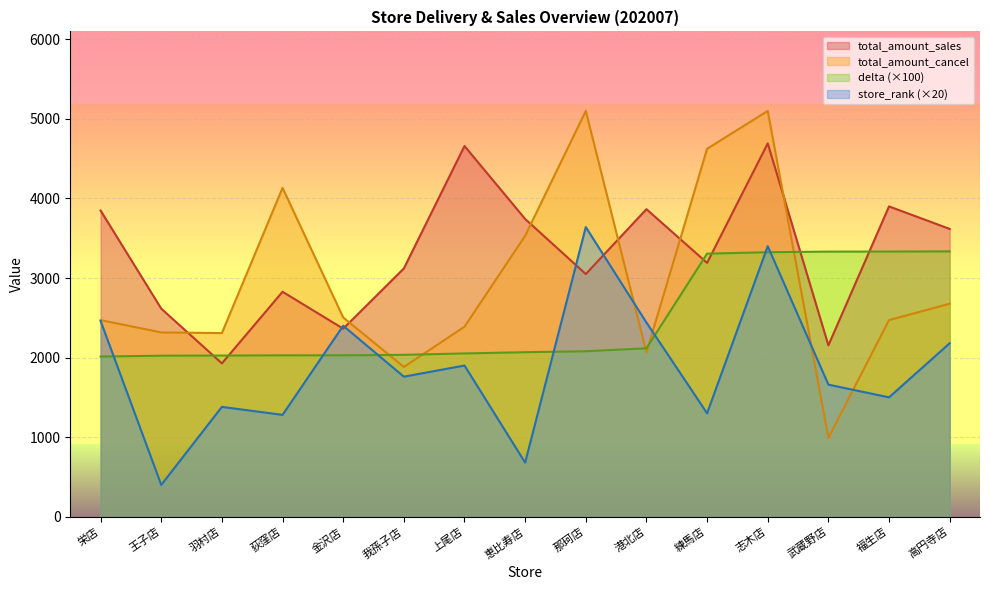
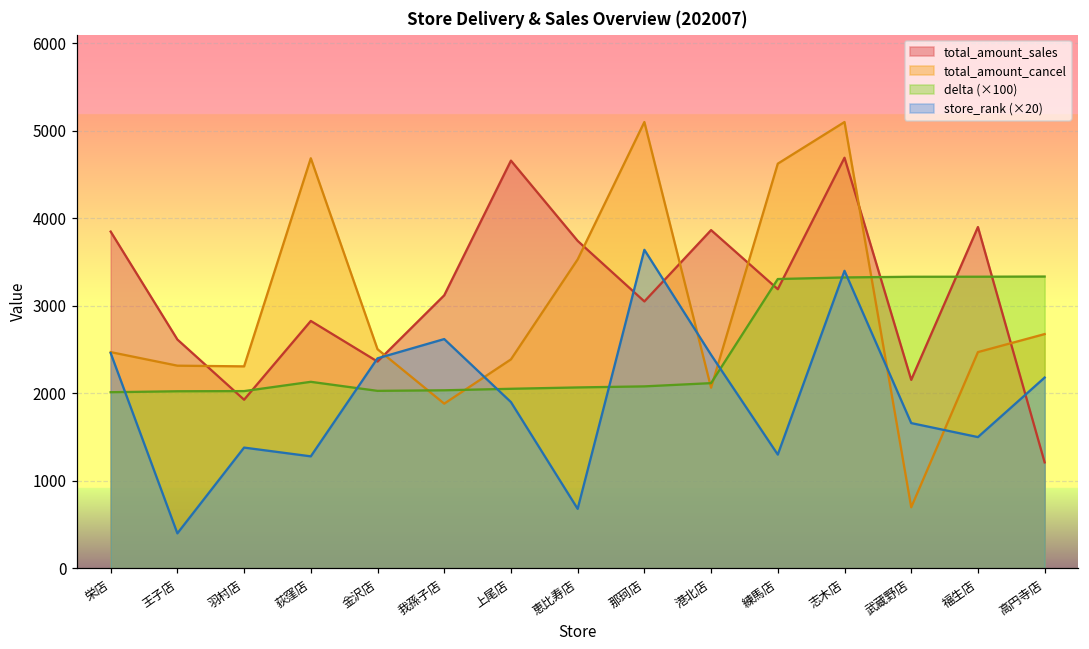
  {
    "total_amount_sales": {
      "栄店": 3800,
      "王子店": 2600,
      "羽村店": 1900,
      "荻窪店": 2800,
      "金沢店": 2400,
      "我孫子店": 3100,
      "上尾店": 4700,
      "恵比寿店": 3700,
      "那珂店": 3100,
      "港北店": 3900,
      "練馬店": 3200,
      "志木店": 4700,
      "武蔵野店": 2200,
      "福生店": 3900,
-     "高円寺店": 3600
+     "高円寺店": 1200
    },
    "total_amount_cancel": {
      "王子店": 2300,
      "羽村店": 2300,
-     "荻窪店": 4100,
+     "荻窪店": 4700,
      "金沢店": 2500,
      "我孫子店": 1900,
      "上尾店": 2400,
      "恵比寿店": 3500,
      "那珂店": 5100,
      "港北店": 2100,
      "練馬店": 4600,
      "志木店": 5100,
-     "武蔵野店": 1000,
+     "武蔵野店": 700,
      "福生店": 2500,
      "高円寺店": 2700
    },
    "delta (×100)": {
      "栄店": 2000,
      "王子店": 2000,
      "羽村店": 2000,
-     "荻窪店": 2000,
+     "荻窪店": 2100,
      "金沢店": 2000,
      "我孫子店": 2000,
      "上尾店": 2100,
      "恵比寿店": 2100,
      "那珂店": 2100,
      "港北店": 2100,
      "練馬店": 3300,
      "志木店": 3300,
      "武蔵野店": 3300,
      "福生店": 3300,
      "高円寺店": 3300
    },
    "store_rank (×20)": {
      "王子店": 400,
      "羽村店": 1400,
      "荻窪店": 1300,
      "金沢店": 2400,
-     "我孫子店": 1800,
+     "我孫子店": 2600,
      "上尾店": 1900,
      "恵比寿店": 700,
      "那珂店": 3600,
      "港北店": 2400,
      "練馬店": 1300,
      "志木店": 3400,
      "武蔵野店": 1700,
      "福生店": 1500,
      "高円寺店": 2200
    }
  }
